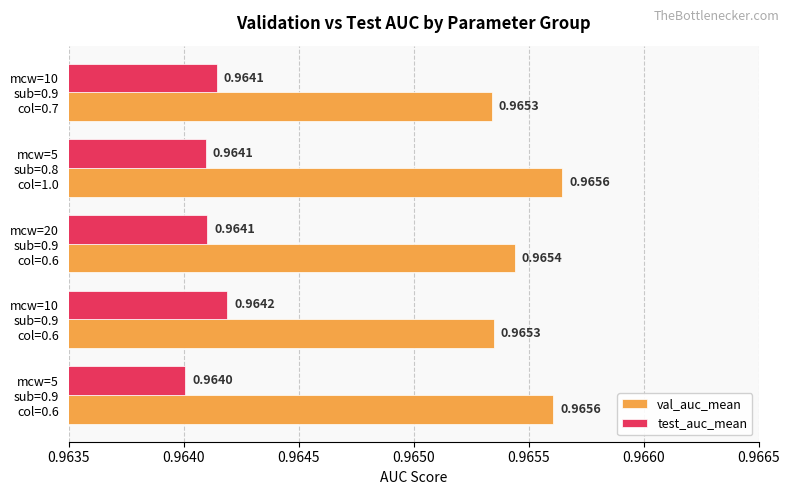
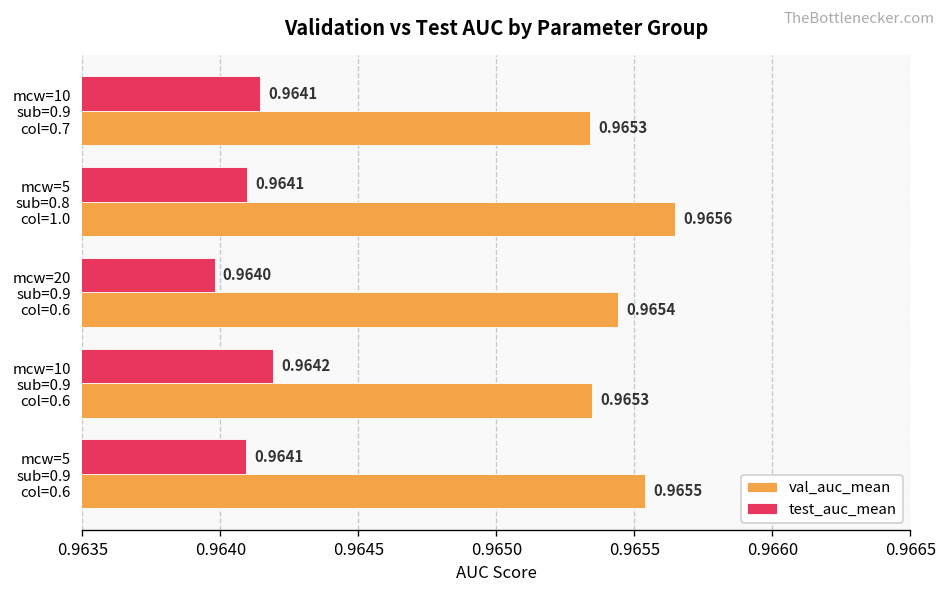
  {
    "val_auc_mean": {
      "mcw=10 sub=0.9 col=0.7": 0.9653,
      "mcw=5 sub=0.8 col=1.0": 0.9656,
      "mcw=20 sub=0.9 col=0.6": 0.9654,
      "mcw=10 sub=0.9 col=0.6": 0.9653,
-     "mcw=5 sub=0.9 col=0.6": 0.9656
+     "mcw=5 sub=0.9 col=0.6": 0.9655
    },
    "test_auc_mean": {
      "mcw=10 sub=0.9 col=0.7": 0.9641,
      "mcw=5 sub=0.8 col=1.0": 0.9641,
-     "mcw=20 sub=0.9 col=0.6": 0.9641,
+     "mcw=20 sub=0.9 col=0.6": 0.9640,
      "mcw=10 sub=0.9 col=0.6": 0.9642,
-     "mcw=5 sub=0.9 col=0.6": 0.9640
+     "mcw=5 sub=0.9 col=0.6": 0.9641
    }
  }
